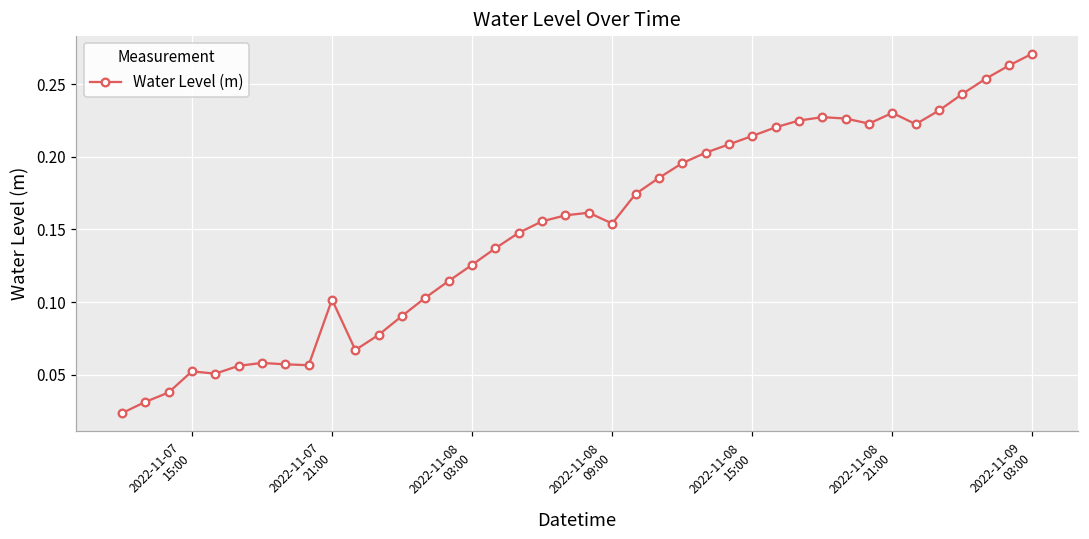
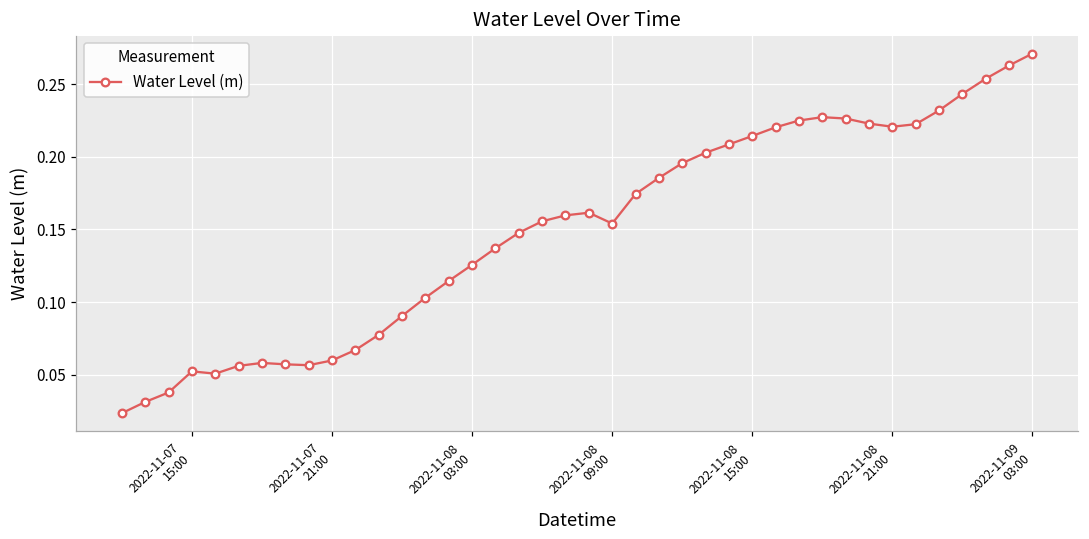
  {
    "2022-11-07 15:00": 0.052,
-   "2022-11-07 21:00": 0.102,
+   "2022-11-07 21:00": 0.060,
    "2022-11-08 03:00": 0.126,
    "2022-11-08 09:00": 0.154,
    "2022-11-08 15:00": 0.214,
-   "2022-11-08 21:00": 0.230,
+   "2022-11-08 21:00": 0.221,
    "2022-11-09 03:00": 0.271
  }
